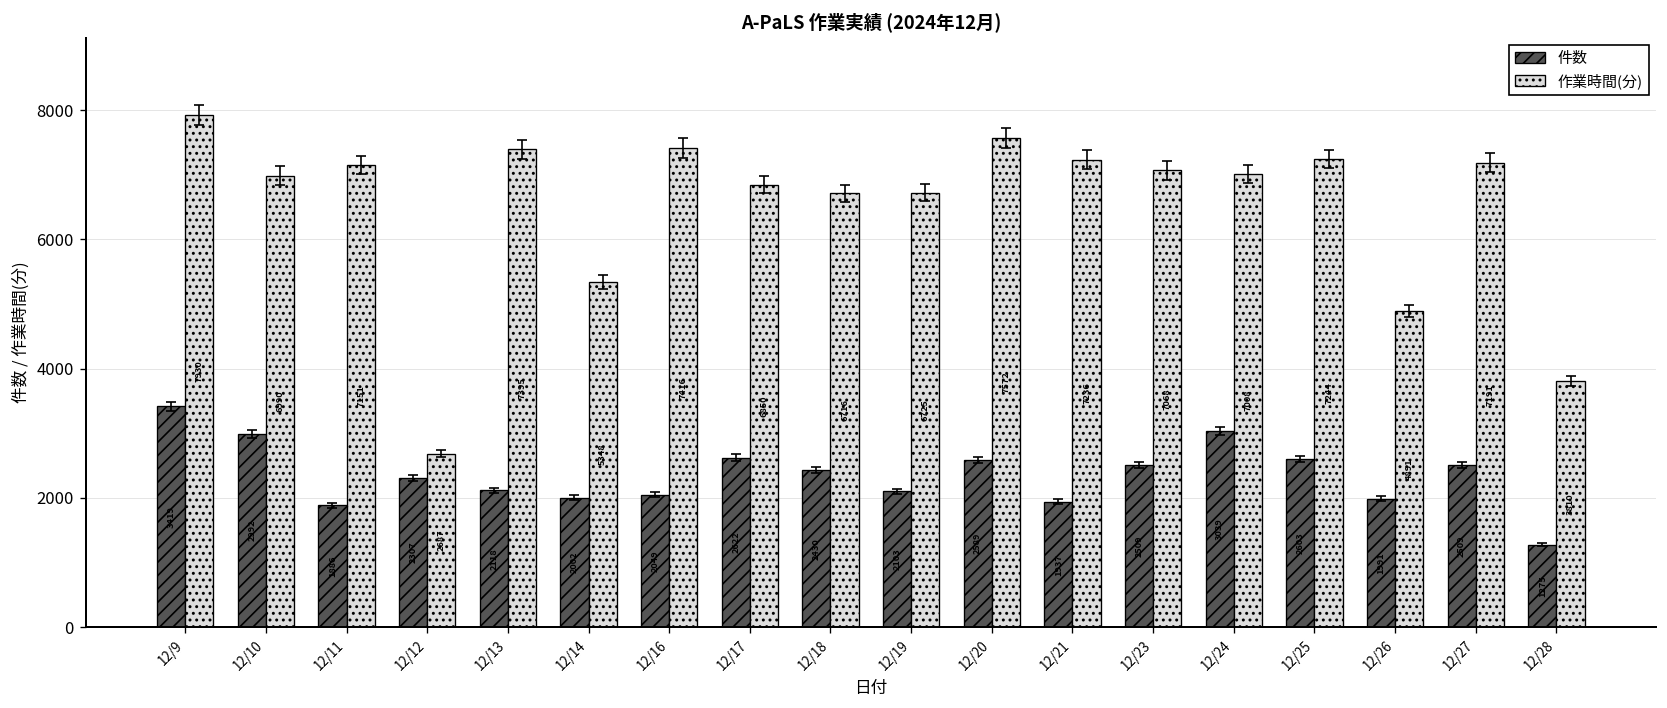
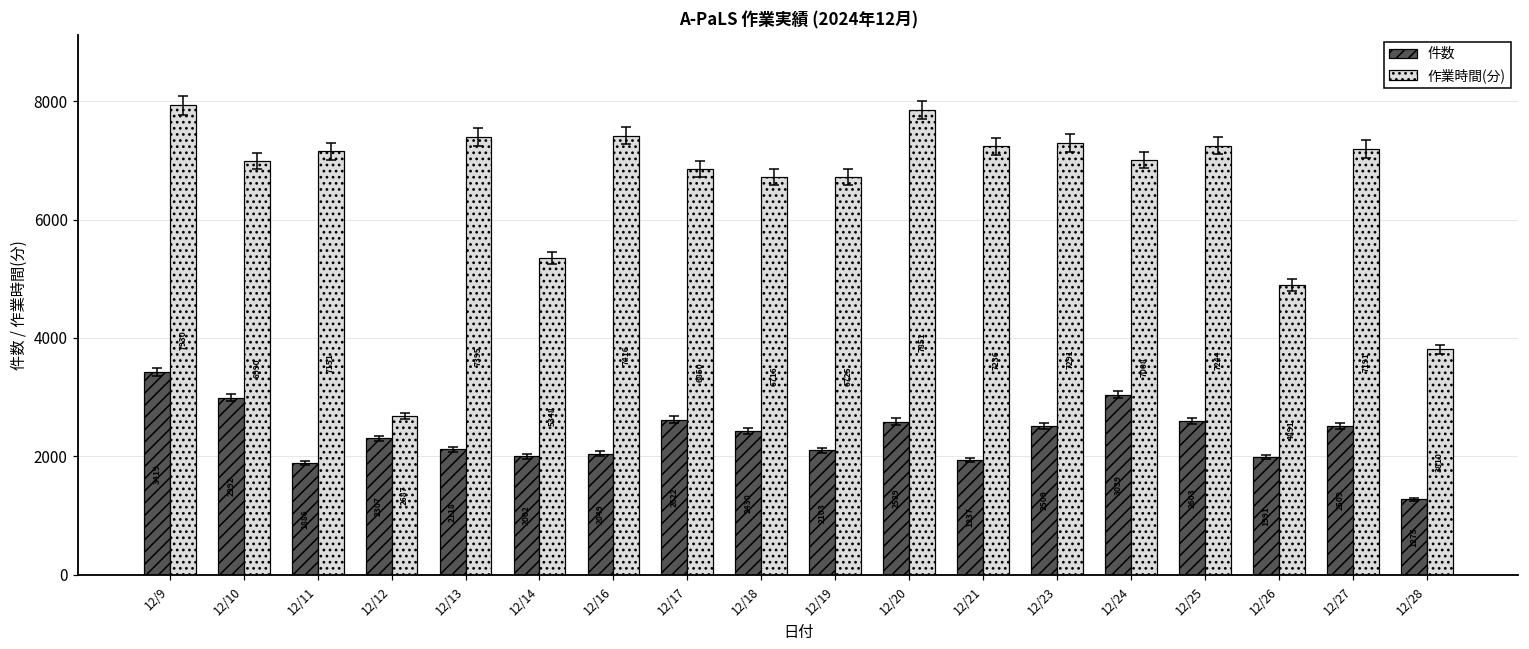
  {
    "件数": {
      "12/9": 3419,
      "12/10": 2992,
      "12/11": 1886,
      "12/12": 2307,
      "12/13": 2118,
      "12/14": 2002,
      "12/16": 2049,
      "12/17": 2622,
      "12/18": 2430,
      "12/19": 2103,
      "12/20": 2589,
      "12/21": 1937,
      "12/23": 2509,
      "12/24": 3039,
      "12/25": 2603,
      "12/26": 1991,
      "12/27": 2509,
      "12/28": 1275
    },
    "作業時間(分)": {
      "12/9": 7930,
      "12/10": 6990,
      "12/11": 7151,
      "12/12": 2687,
      "12/13": 7395,
      "12/14": 5348,
      "12/16": 7416,
      "12/17": 6850,
      "12/18": 6716,
      "12/19": 6725,
-     "12/20": 7572,
+     "12/20": 7851,
      "12/21": 7236,
-     "12/23": 7068,
+     "12/23": 7291,
      "12/24": 7008,
      "12/25": 7244,
      "12/26": 4891,
      "12/27": 7191,
      "12/28": 3810
    }
  }
